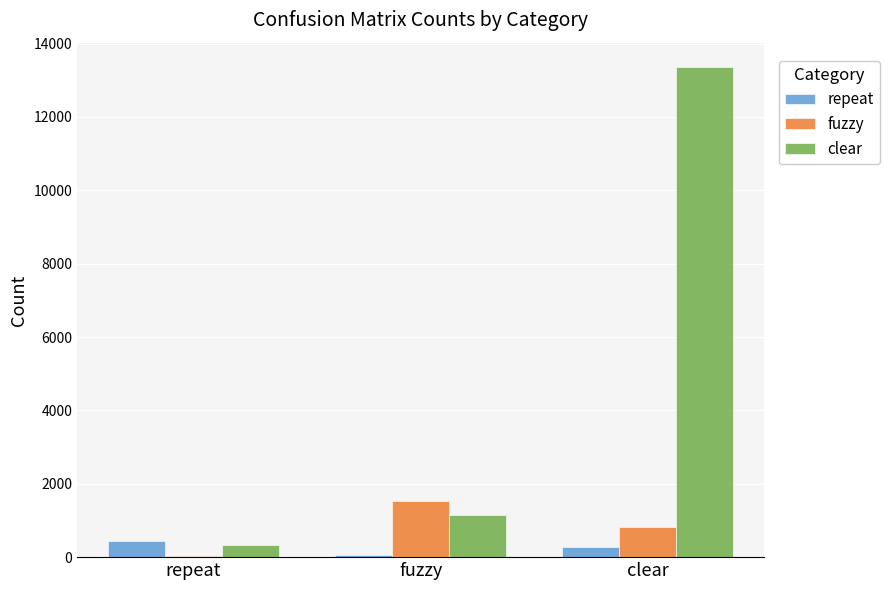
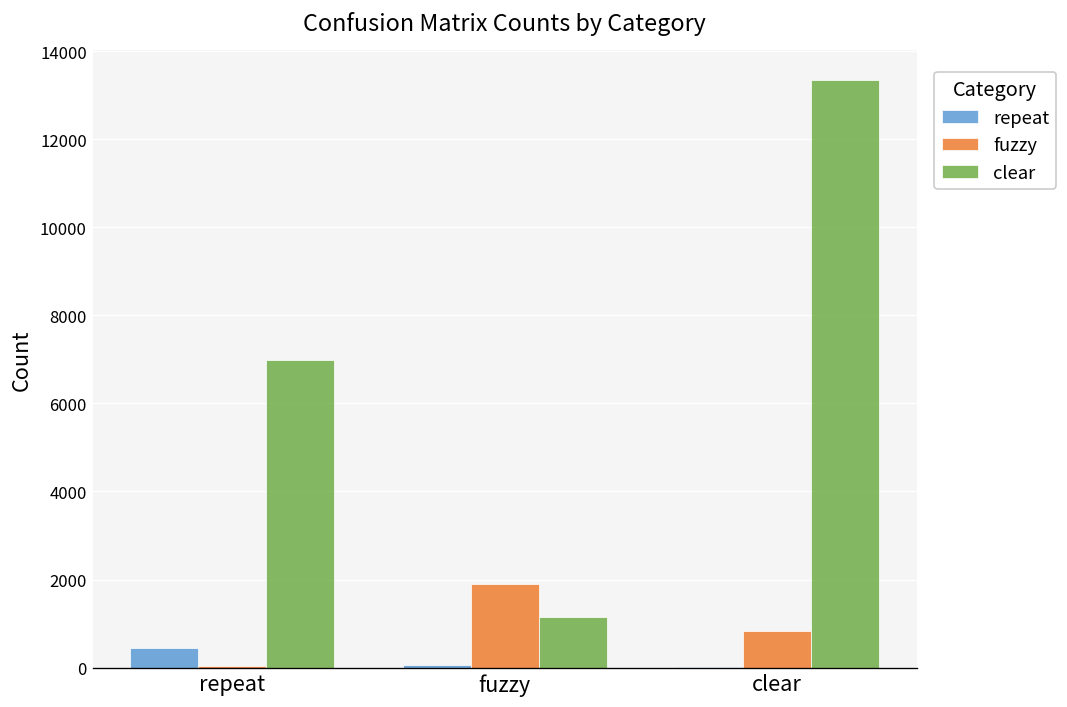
  {
    "repeat": {
      "repeat": 400,
-     "clear": 300
+     "clear": 0
    },
    "fuzzy": {
-     "fuzzy": 1500,
+     "fuzzy": 1900,
      "clear": 800
    },
    "clear": {
-     "repeat": 300,
+     "repeat": 7000,
      "fuzzy": 1200,
      "clear": 13400
    }
  }
